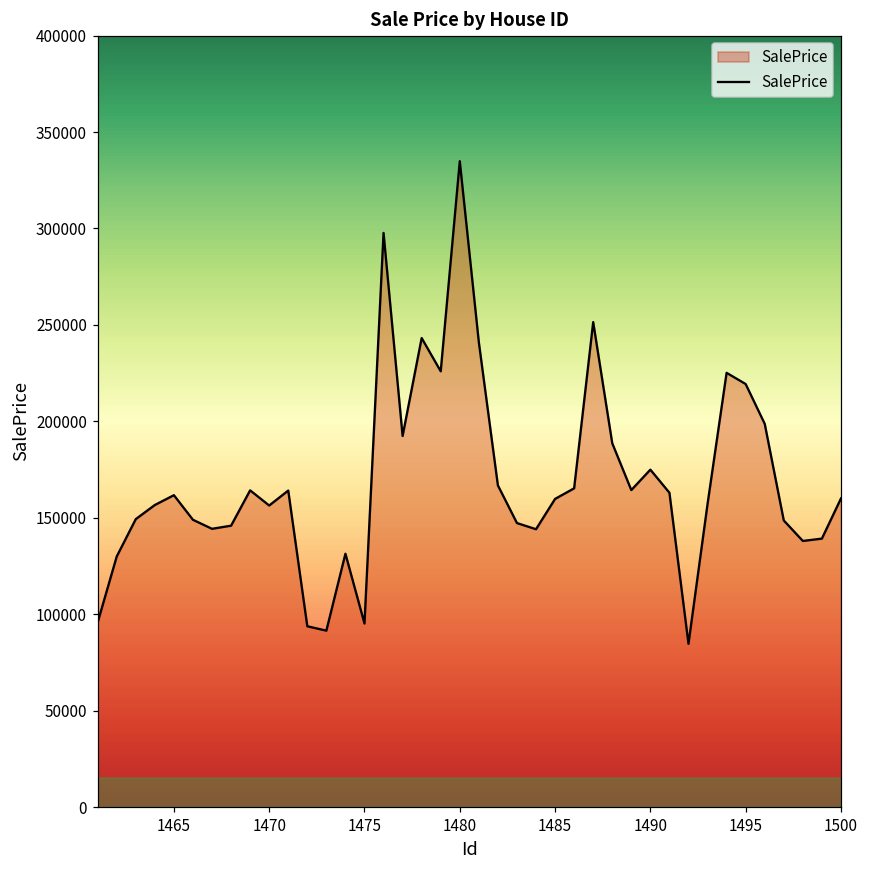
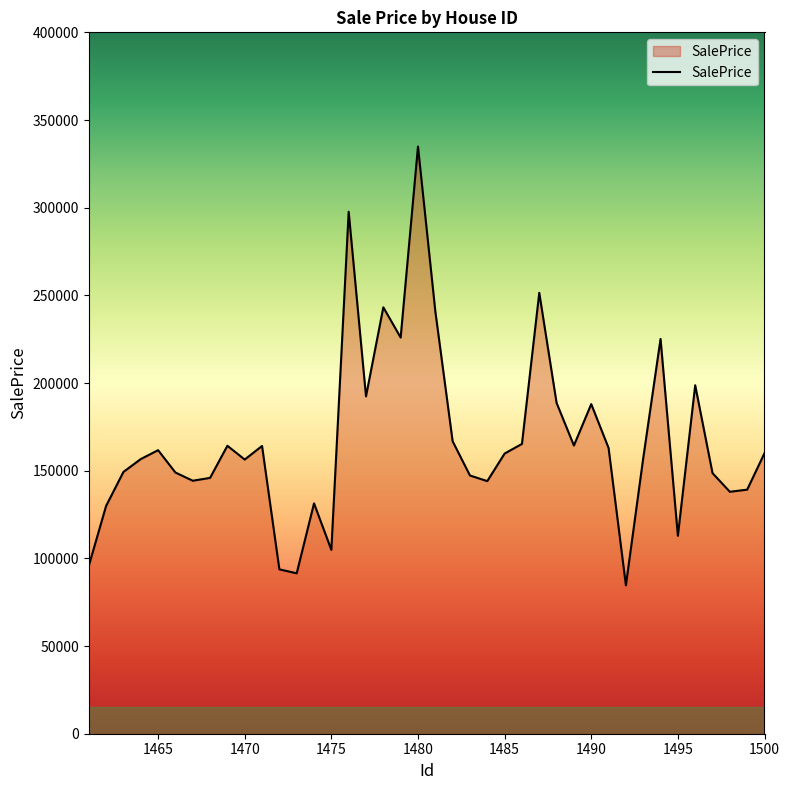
  {
    "1465": 162000,
    "1470": 156000,
-   "1475": 95000,
+   "1475": 105000,
    "1480": 335000,
    "1485": 160000,
-   "1490": 175000,
-   "1495": 219000,
+   "1490": 188000,
+   "1495": 113000,
    "1500": 160000
  }
